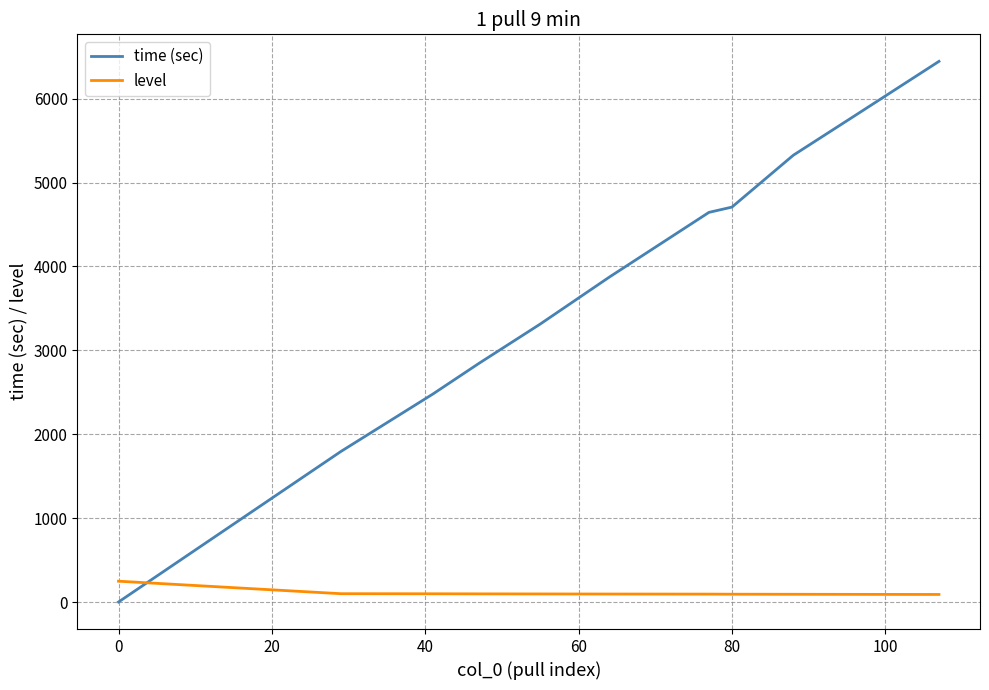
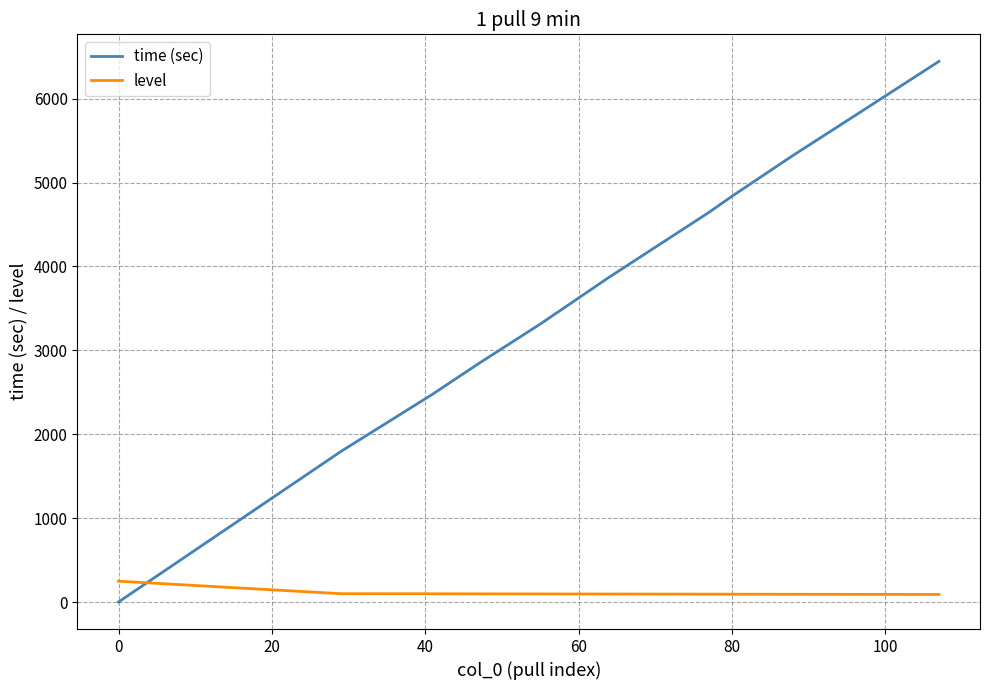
  {
    "time (sec)": {
      "0": 0,
-     "80": 4700
+     "80": 4800
    },
    "level": {
      "0": 200,
      "80": 100
    }
  }
